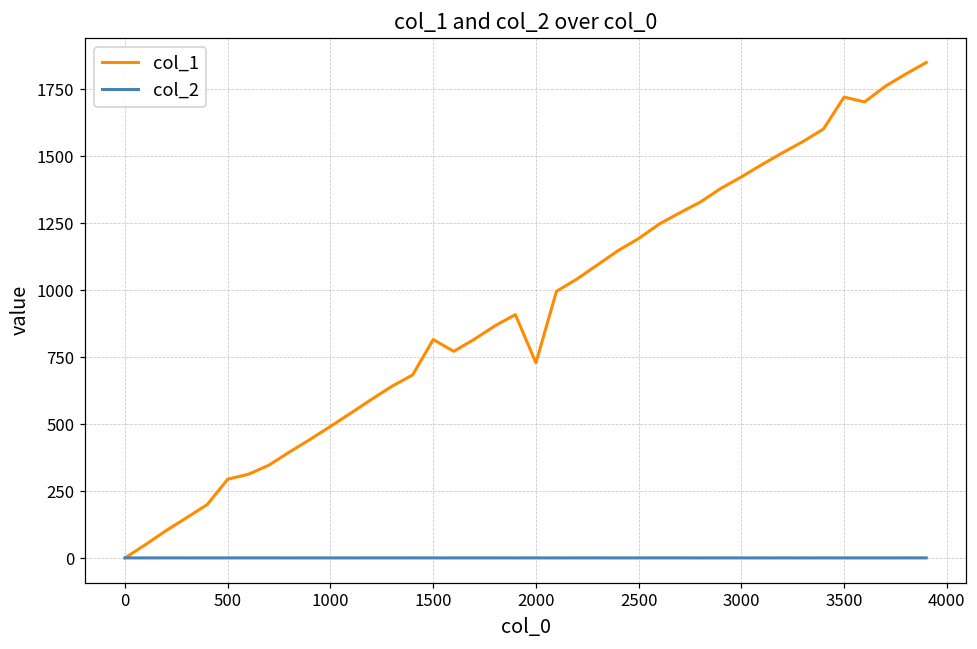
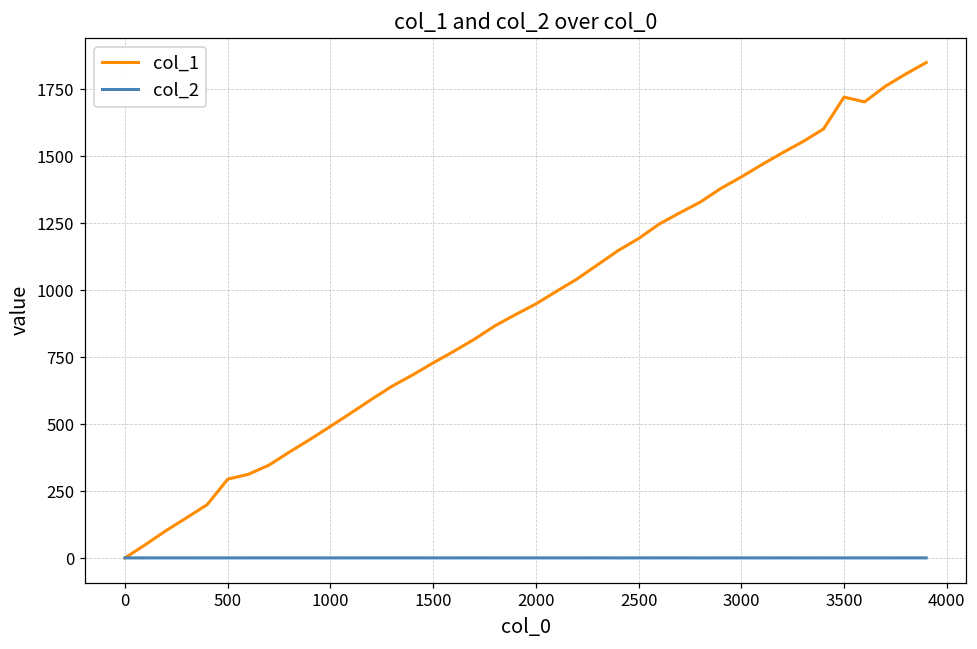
  {
    "col_1": {
      "500": 300,
      "1000": 490,
-     "1500": 820,
-     "2000": 730,
+     "1500": 730,
+     "2000": 950,
      "2500": 1190,
      "3000": 1420,
      "3500": 1720
    },
    "col_2": {
      "500": 0,
      "1000": 0,
      "1500": 0,
      "2000": 0,
      "2500": 0,
      "3000": 0,
      "3500": 0
    }
  }
